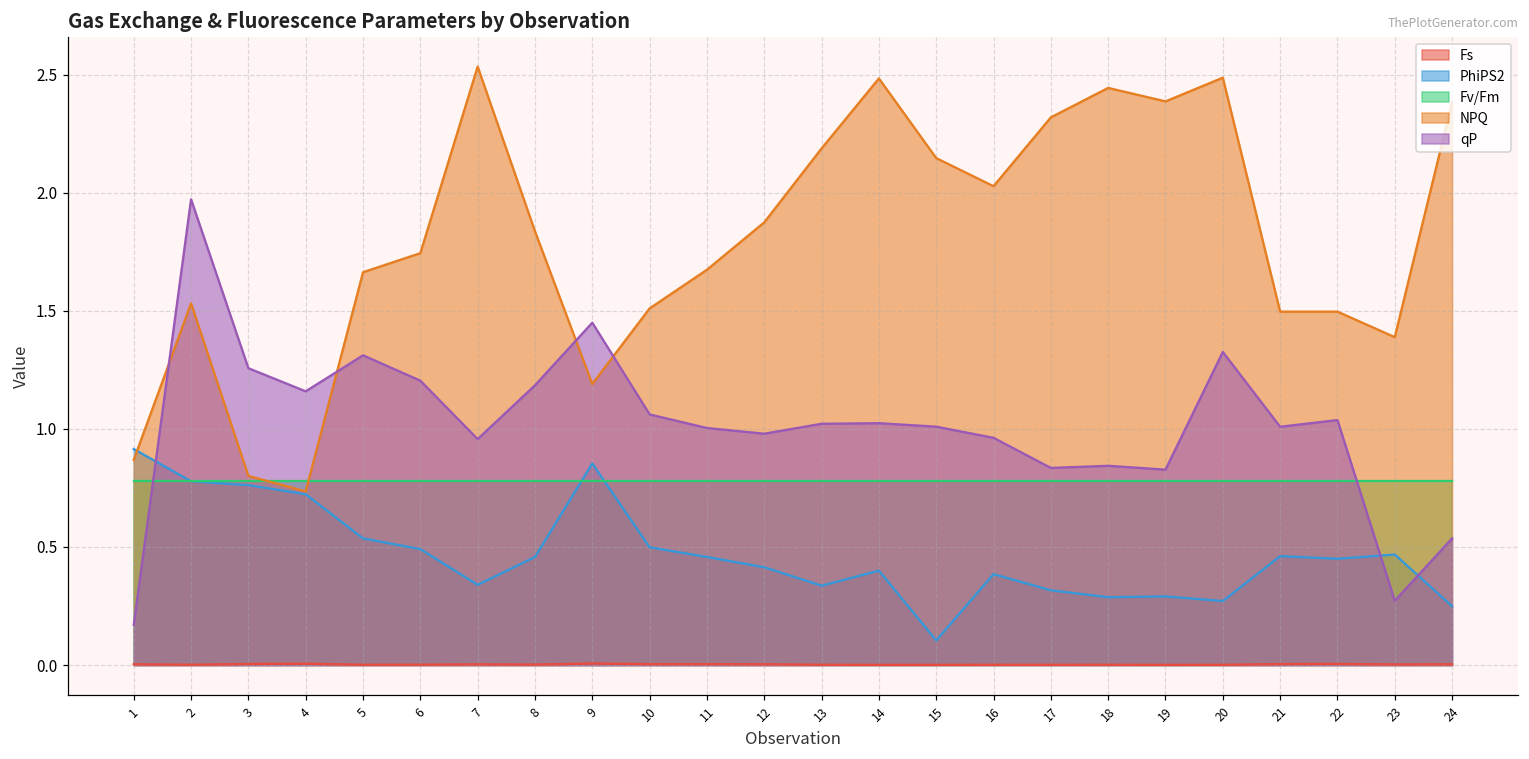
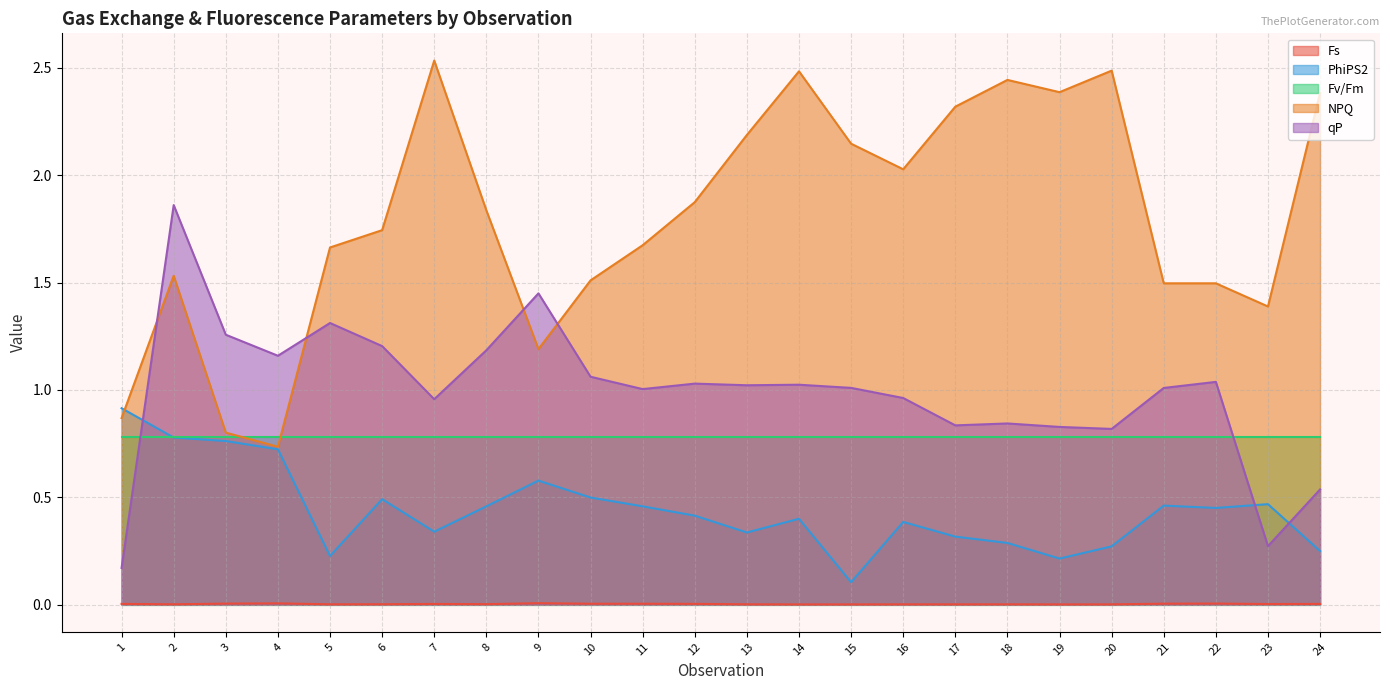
  {
    "PhiPS2": {
      "1": 0.91,
      "3": 0.76,
      "4": 0.72,
-     "5": 0.54,
+     "5": 0.23,
      "6": 0.49,
      "7": 0.34,
      "8": 0.46,
-     "9": 0.85,
+     "9": 0.58,
      "10": 0.50,
      "11": 0.46,
      "12": 0.41,
      "13": 0.34,
      "14": 0.40,
      "15": 0.10,
      "16": 0.39,
      "17": 0.32,
      "18": 0.29,
-     "19": 0.29,
+     "19": 0.21,
      "20": 0.27,
      "21": 0.46,
      "22": 0.45,
      "23": 0.47,
      "24": 0.25
    },
    "Fv/Fm": {
      "1": 0.78,
      "3": 0.78,
      "4": 0.78,
      "5": 0.78,
      "6": 0.78,
      "7": 0.78,
      "8": 0.78,
      "9": 0.78,
      "10": 0.78,
      "11": 0.78,
      "12": 0.78,
      "13": 0.78,
      "14": 0.78,
      "15": 0.78,
      "16": 0.78,
      "17": 0.78,
      "18": 0.78,
      "19": 0.78,
      "20": 0.78,
      "21": 0.78,
      "22": 0.78,
      "23": 0.78,
      "24": 0.78
    },
    "qP": {
      "1": 0.17,
-     "2": 1.97,
+     "2": 1.86,
      "3": 1.26,
      "4": 1.16,
      "5": 1.31,
      "6": 1.20,
      "7": 0.96,
      "8": 1.18,
      "9": 1.45,
      "10": 1.06,
      "11": 1.00,
-     "12": 0.98,
+     "12": 1.03,
      "13": 1.02,
      "14": 1.02,
      "15": 1.01,
      "16": 0.96,
      "17": 0.83,
      "18": 0.84,
      "19": 0.83,
-     "20": 1.33,
+     "20": 0.82,
      "21": 1.01,
      "22": 1.04,
      "23": 0.27,
      "24": 0.54
    }
  }
